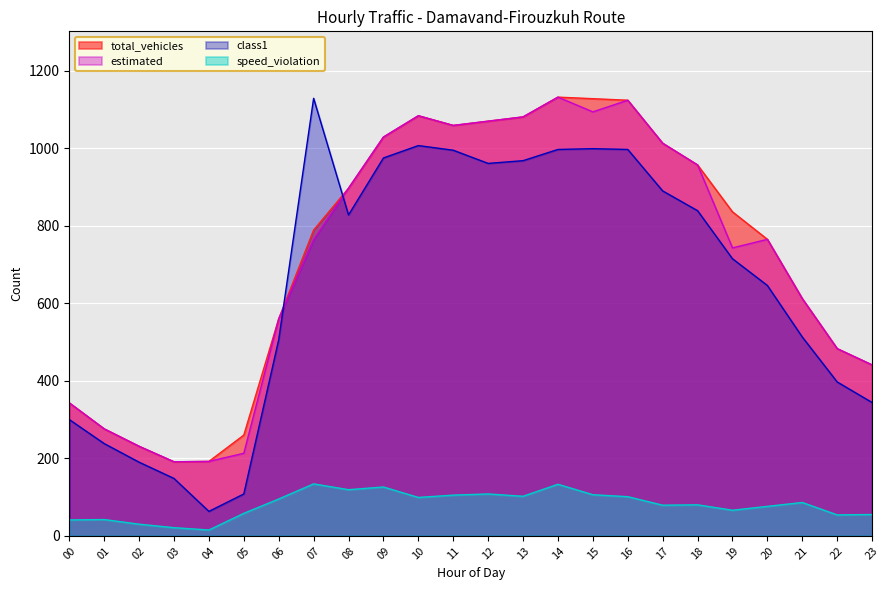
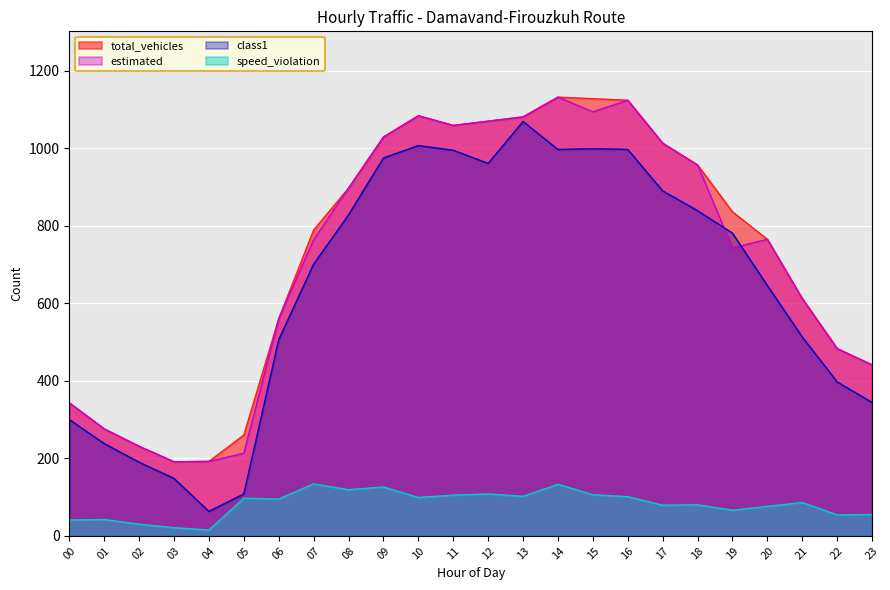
  {
    "total_vehicles": {
      "05": 260,
      "07": 790,
      "15": 1130,
      "19": 840
    },
    "estimated": {
      "05": 210,
      "07": 760,
      "15": 1090,
      "19": 740
    },
    "class1": {
      "00": 300,
      "01": 240,
      "02": 190,
      "03": 150,
      "04": 60,
      "05": 110,
      "06": 510,
-     "07": 1130,
+     "07": 700,
      "08": 830,
      "09": 980,
      "10": 1010,
      "11": 1000,
      "12": 960,
-     "13": 970,
+     "13": 1070,
      "14": 1000,
      "15": 1000,
      "16": 1000,
      "17": 890,
      "18": 840,
-     "19": 720,
+     "19": 780,
      "20": 650,
      "21": 510,
      "22": 400,
      "23": 340
    },
    "speed_violation": {
      "00": 40,
      "01": 40,
      "02": 30,
      "03": 20,
      "04": 20,
-     "05": 60,
+     "05": 100,
      "06": 100,
      "07": 130,
      "08": 120,
      "09": 130,
      "10": 100,
      "11": 110,
      "12": 110,
      "13": 100,
      "14": 130,
      "15": 110,
      "16": 100,
      "17": 80,
      "18": 80,
      "19": 70,
      "20": 80,
      "21": 90,
      "22": 50,
      "23": 60
    }
  }
